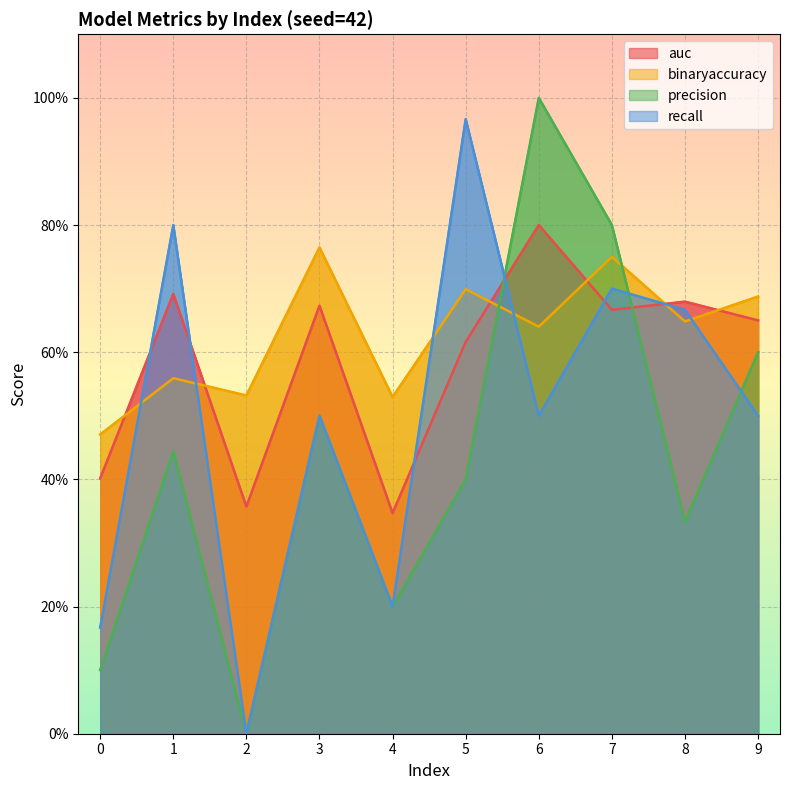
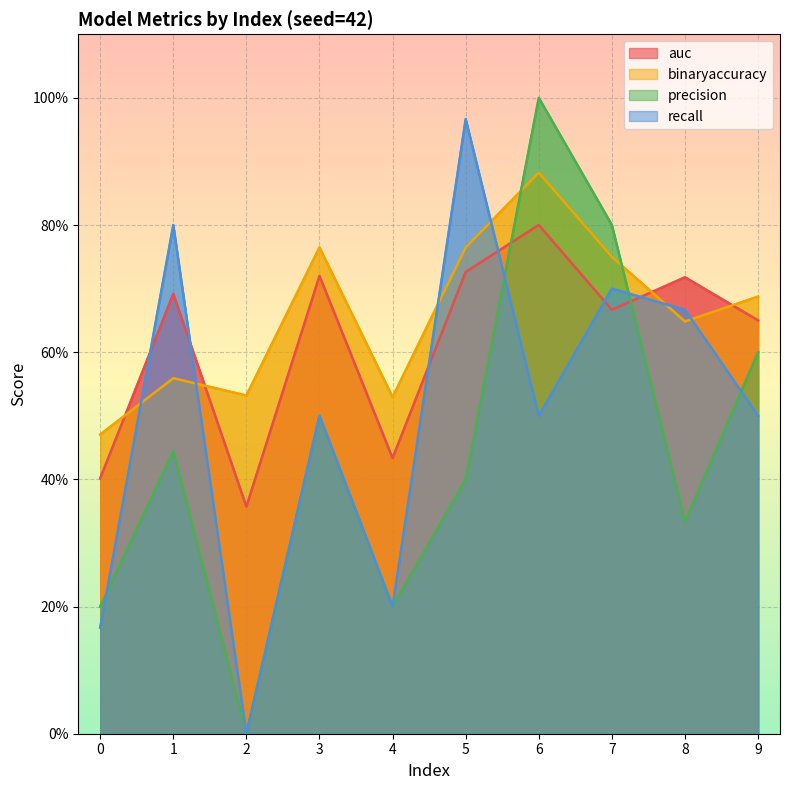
  {
    "auc": {
      "0": "40%",
      "1": "69%",
      "2": "36%",
-     "3": "67%",
-     "4": "35%",
-     "5": "62%",
+     "3": "72%",
+     "4": "43%",
+     "5": "73%",
      "6": "80%",
      "7": "67%",
-     "8": "68%",
+     "8": "72%",
      "9": "65%"
    },
    "binaryaccuracy": {
      "0": "47%",
      "1": "56%",
      "2": "53%",
      "3": "76%",
      "4": "53%",
-     "5": "70%",
-     "6": "64%",
+     "5": "76%",
+     "6": "88%",
      "7": "75%",
      "8": "65%",
      "9": "69%"
    },
    "precision": {
-     "0": "10%",
+     "0": "20%",
      "1": "44%",
      "5": "40%",
      "6": "100%",
      "7": "80%",
      "8": "33%",
      "9": "60%"
    },
    "recall": {
      "0": "17%",
      "1": "80%",
      "5": "97%",
      "6": "50%",
      "7": "70%",
      "8": "67%",
      "9": "50%"
    }
  }
